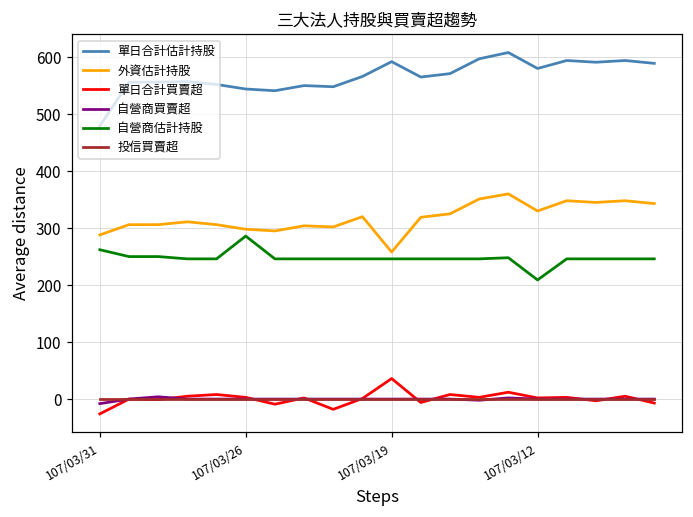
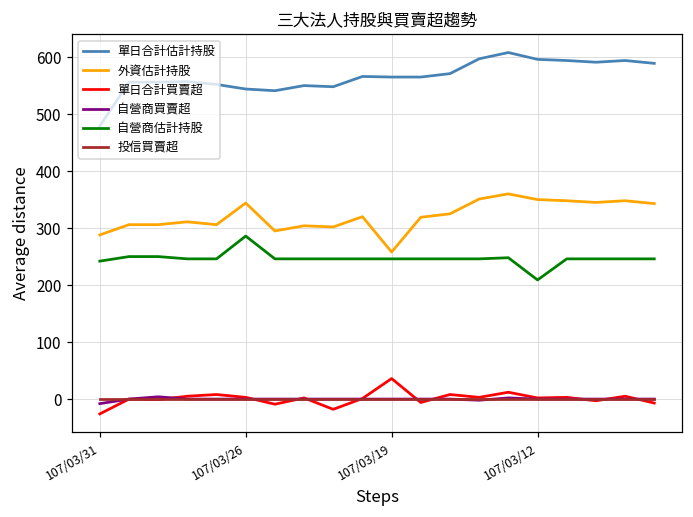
  {
    "單日合計估計持股": {
      "107/03/26": 540,
-     "107/03/19": 590,
-     "107/03/12": 580
+     "107/03/19": 570,
+     "107/03/12": 600
    },
    "外資估計持股": {
      "107/03/31": 290,
-     "107/03/26": 300,
+     "107/03/26": 340,
      "107/03/19": 260,
-     "107/03/12": 330
+     "107/03/12": 350
    },
    "單日合計買賣超": {
      "107/03/31": -30,
      "107/03/19": 40
    },
    "自營商買賣超": {
      "107/03/31": -10
    },
    "自營商估計持股": {
-     "107/03/31": 260,
+     "107/03/31": 240,
      "107/03/26": 290,
      "107/03/19": 250,
      "107/03/12": 210
    },
    "投信買賣超": {
      "107/03/31": 0
    }
  }
